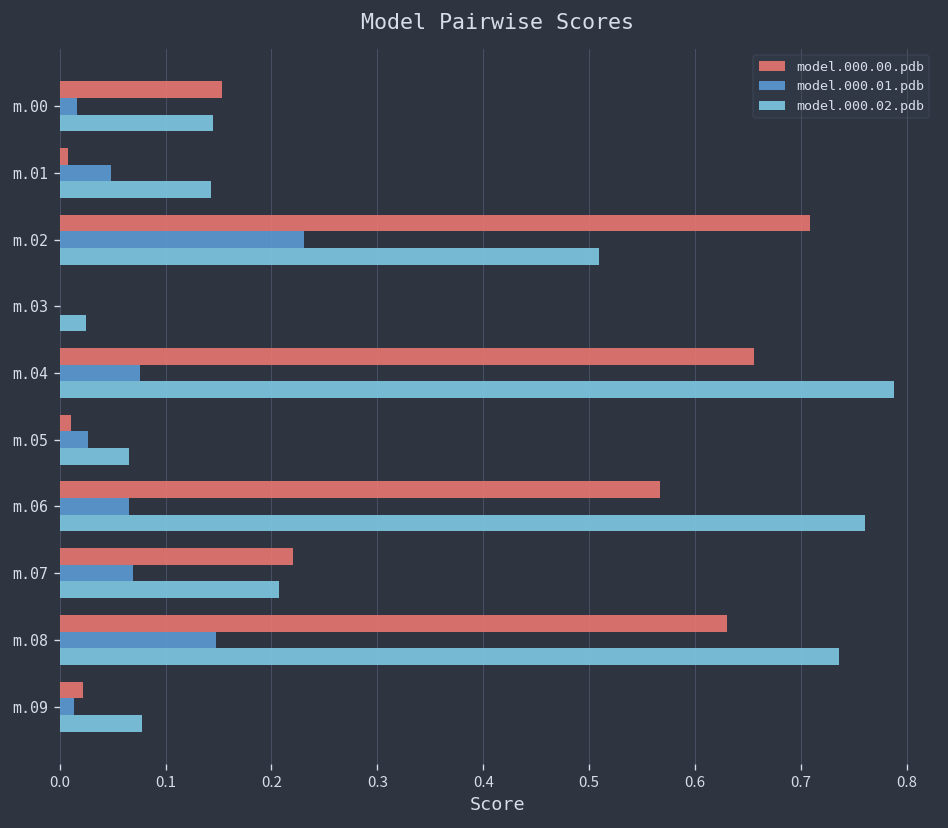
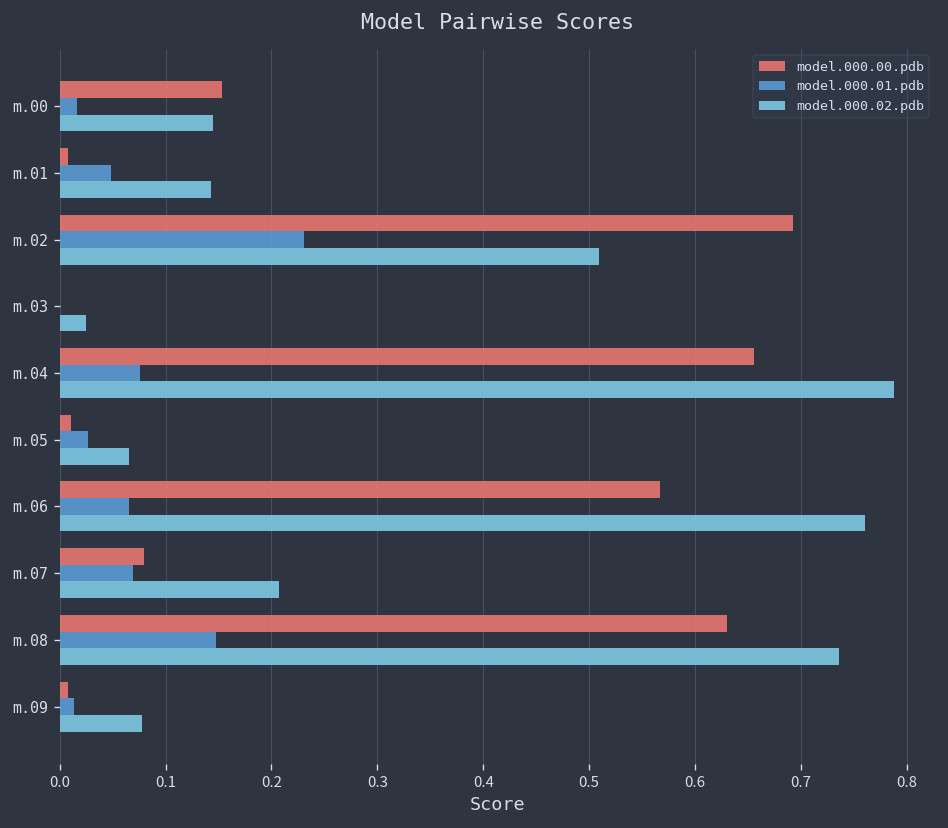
  {
    "model.000.00.pdb": {
      "m.00": 0.15,
      "m.01": 0.01,
-     "m.02": 0.71,
+     "m.02": 0.69,
      "m.03": 0.00,
      "m.04": 0.66,
      "m.05": 0.01,
      "m.06": 0.57,
-     "m.07": 0.22,
+     "m.07": 0.08,
      "m.08": 0.63,
-     "m.09": 0.02
+     "m.09": 0.01
    }
  }
